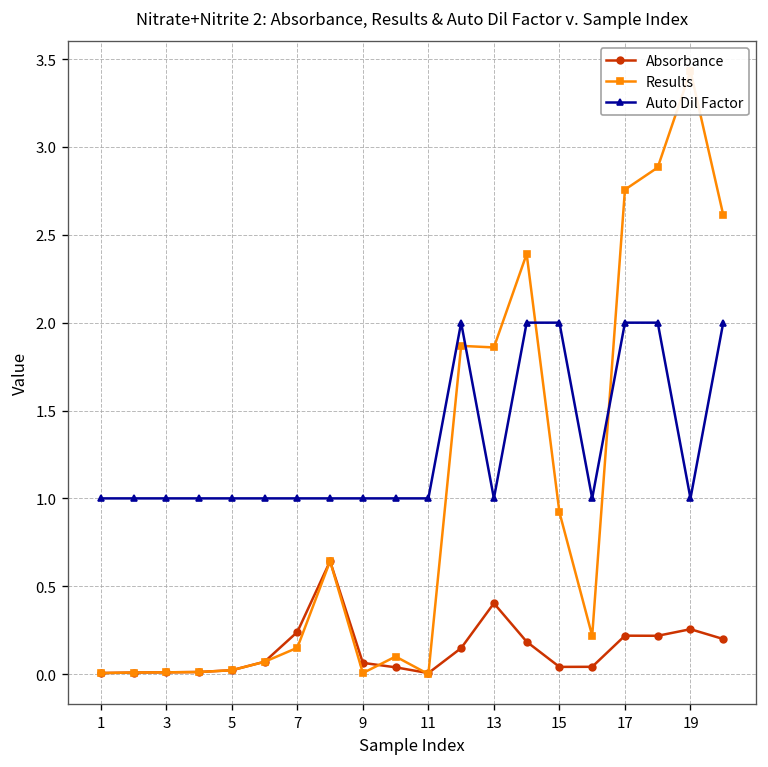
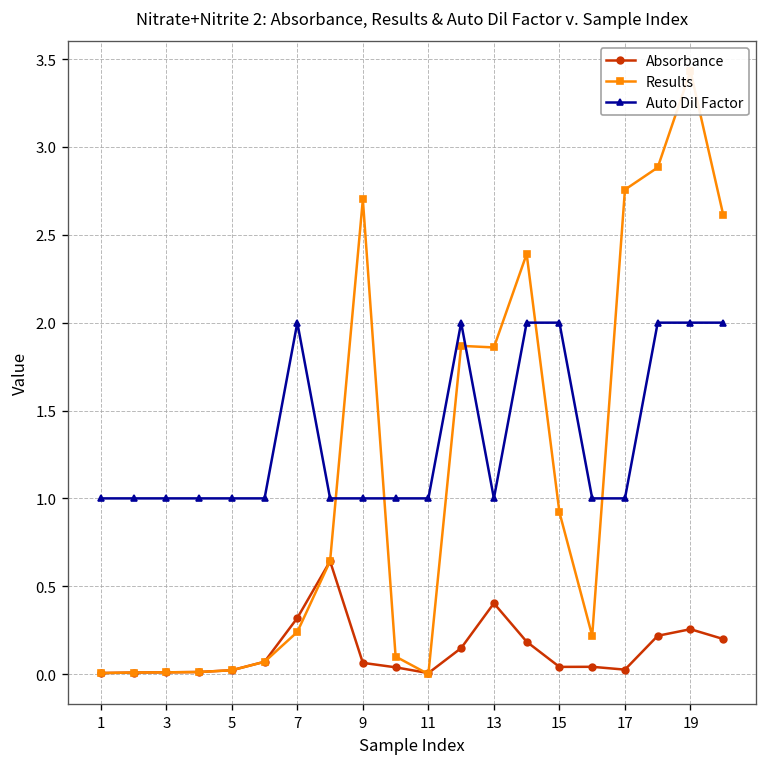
  {
    "Absorbance": {
-     "7": 0.24,
+     "7": 0.32,
      "9": 0.06,
      "13": 0.40,
      "15": 0.04,
-     "17": 0.22,
+     "17": 0.03,
      "19": 0.26
    },
    "Results": {
-     "7": 0.15,
-     "9": 0.01,
+     "7": 0.24,
+     "9": 2.70,
      "13": 1.86,
      "15": 0.92,
      "17": 2.76
    },
    "Auto Dil Factor": {
      "1": 1,
      "3": 1,
      "5": 1,
-     "7": 1,
+     "7": 2,
      "9": 1,
      "11": 1,
      "13": 1,
      "15": 2,
-     "17": 2,
-     "19": 1
+     "17": 1,
+     "19": 2
    }
  }
